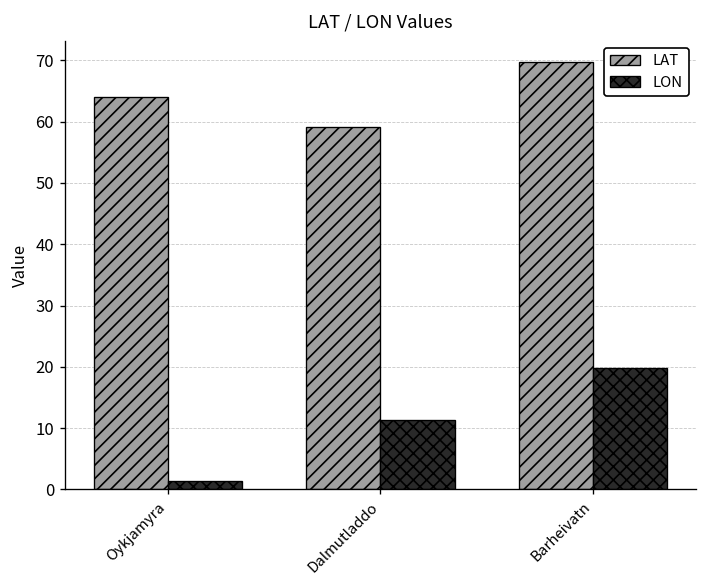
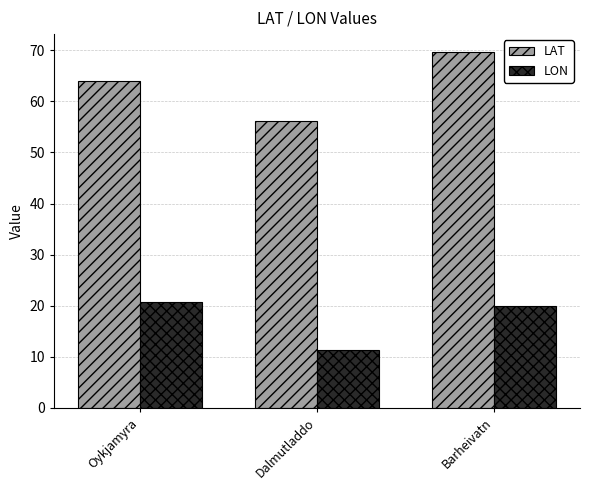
  {
    "LAT": {
      "Oykjamyra": 64,
-     "Dalmutladdo": 59,
+     "Dalmutladdo": 56,
      "Barheivatn": 70
    },
    "LON": {
-     "Oykjamyra": 1,
+     "Oykjamyra": 21,
      "Dalmutladdo": 11,
      "Barheivatn": 20
    }
  }
